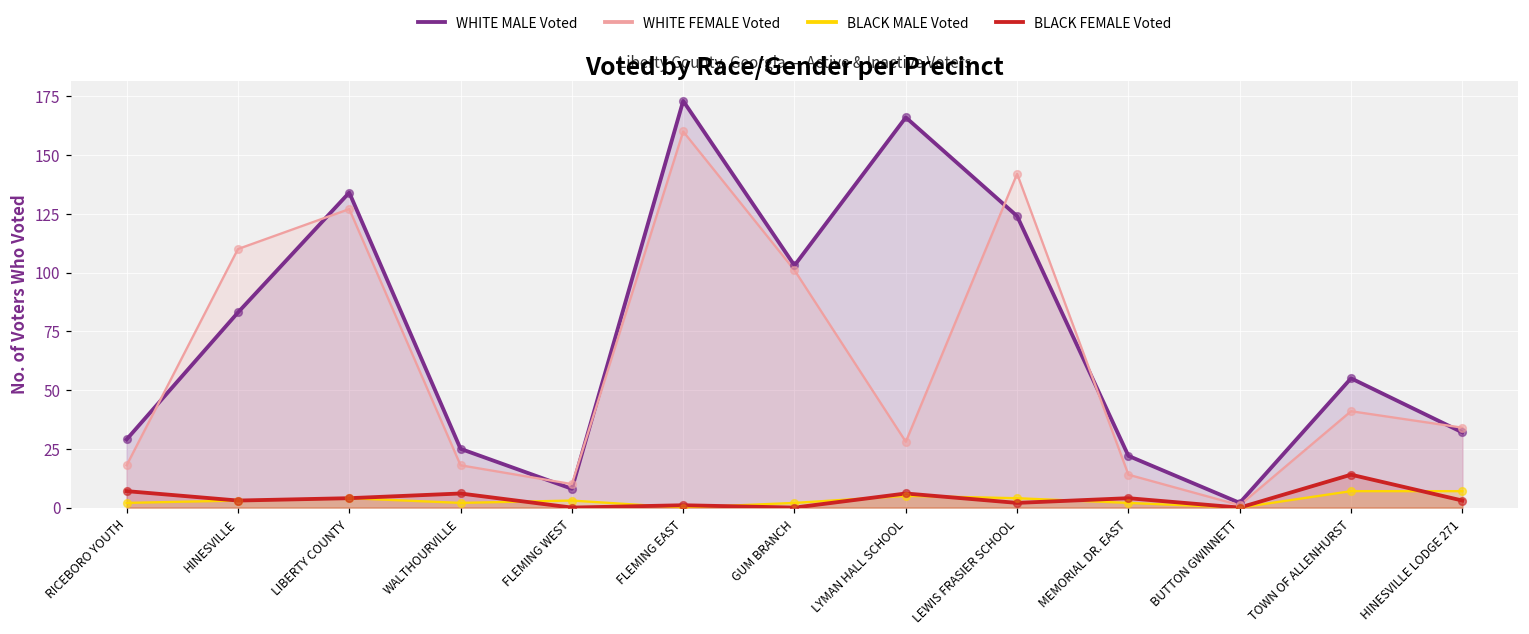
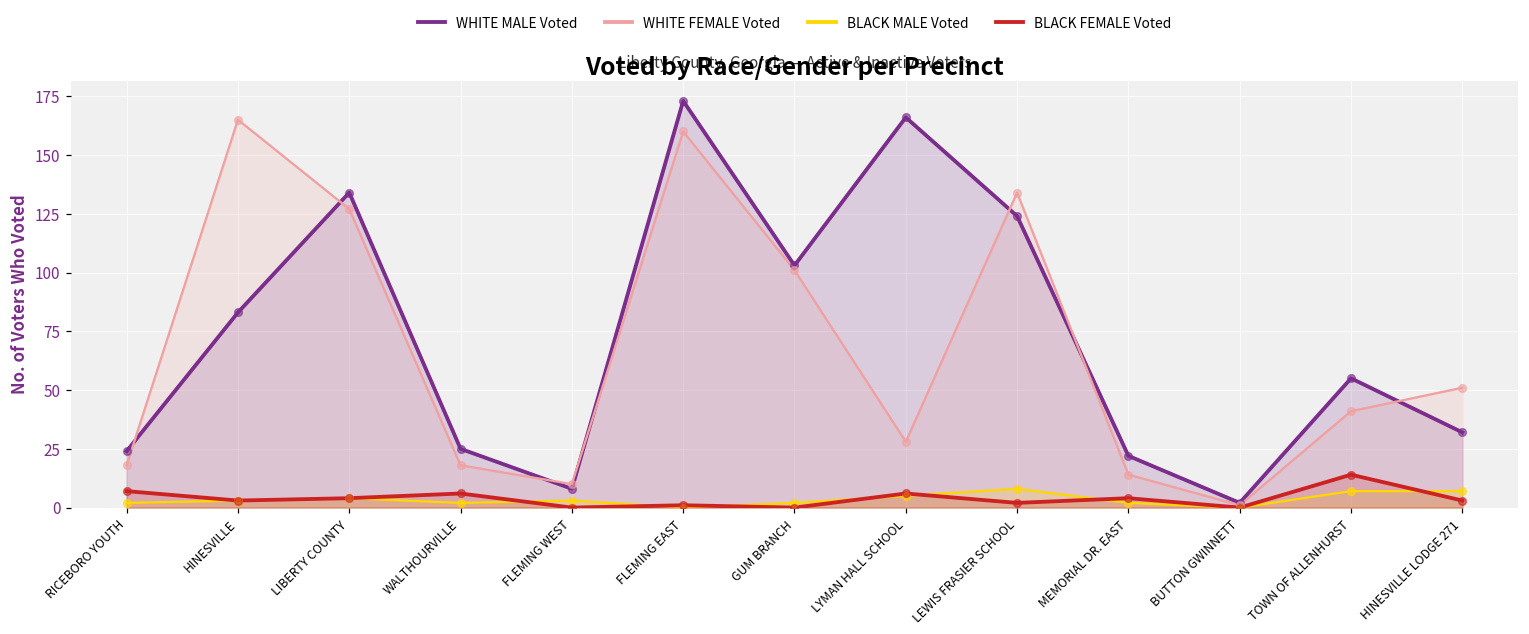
  {
    "WHITE MALE Voted": {
-     "RICEBORO YOUTH": 29,
+     "RICEBORO YOUTH": 24,
      "HINESVILLE": 83,
      "LIBERTY COUNTY": 134,
      "WALTHOURVILLE": 25,
      "FLEMING WEST": 8,
      "FLEMING EAST": 173,
      "GUM BRANCH": 103,
      "LYMAN HALL SCHOOL": 166,
      "LEWIS FRASIER SCHOOL": 124,
      "MEMORIAL DR. EAST": 22,
      "TOWN OF ALLENHURST": 55,
      "HINESVILLE LODGE 271": 32
    },
    "WHITE FEMALE Voted": {
      "RICEBORO YOUTH": 18,
-     "HINESVILLE": 110,
+     "HINESVILLE": 165,
      "LIBERTY COUNTY": 127,
      "WALTHOURVILLE": 18,
      "FLEMING WEST": 10,
      "FLEMING EAST": 160,
      "GUM BRANCH": 101,
      "LYMAN HALL SCHOOL": 28,
-     "LEWIS FRASIER SCHOOL": 142,
+     "LEWIS FRASIER SCHOOL": 134,
      "MEMORIAL DR. EAST": 14,
      "TOWN OF ALLENHURST": 41,
-     "HINESVILLE LODGE 271": 34
+     "HINESVILLE LODGE 271": 51
    },
    "BLACK MALE Voted": {
      "RICEBORO YOUTH": 2,
      "WALTHOURVILLE": 2,
      "FLEMING WEST": 3,
      "GUM BRANCH": 2,
-     "LEWIS FRASIER SCHOOL": 4,
+     "LEWIS FRASIER SCHOOL": 8,
      "MEMORIAL DR. EAST": 2,
      "TOWN OF ALLENHURST": 7,
      "HINESVILLE LODGE 271": 7
    },
    "BLACK FEMALE Voted": {
      "RICEBORO YOUTH": 7,
      "WALTHOURVILLE": 6,
      "FLEMING WEST": 0,
      "GUM BRANCH": 0,
      "LEWIS FRASIER SCHOOL": 2,
      "MEMORIAL DR. EAST": 4,
      "TOWN OF ALLENHURST": 14,
      "HINESVILLE LODGE 271": 3
    }
  }
